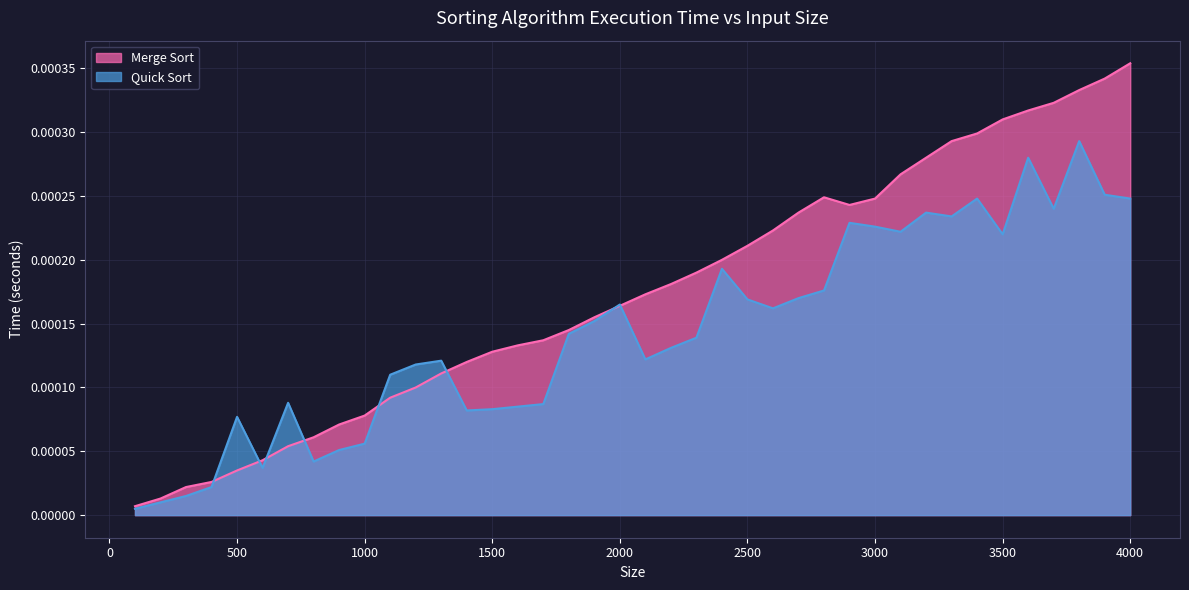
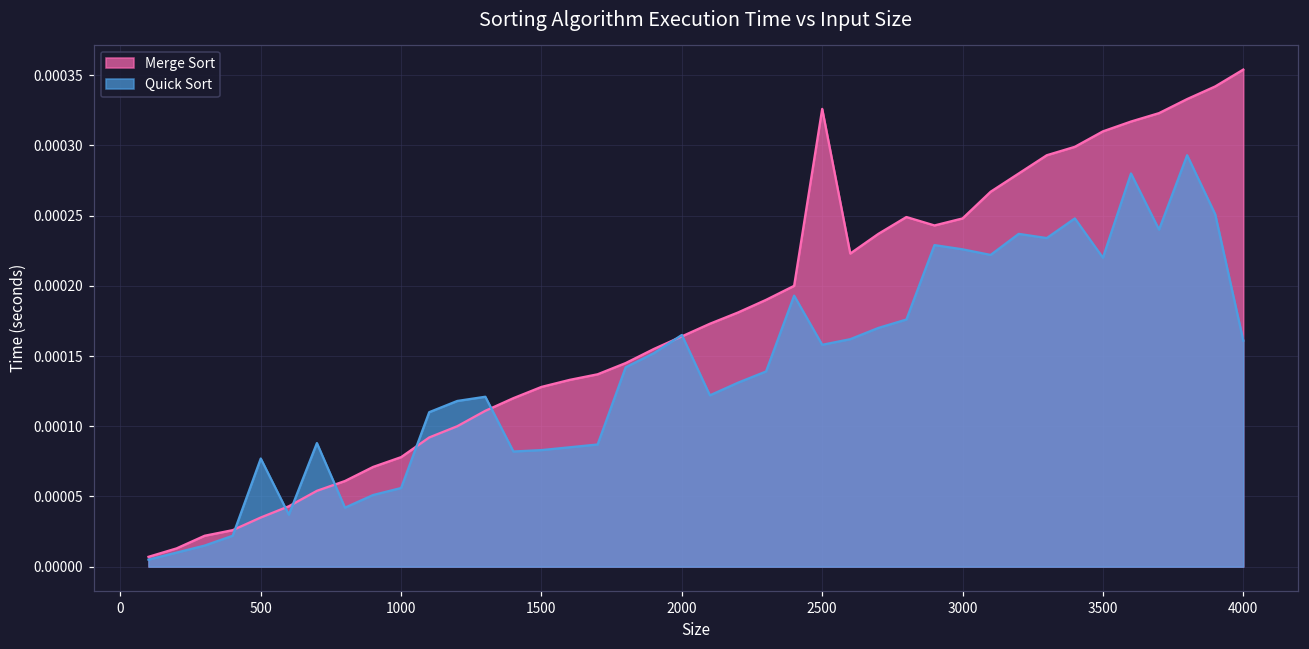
  {
    "Merge Sort": {
      "500": 0.000035,
      "1000": 0.000078,
      "1500": 0.000128,
-     "2500": 0.000211,
+     "2500": 0.000326,
      "3000": 0.000248,
      "3500": 0.000310,
      "4000": 0.000354
    },
    "Quick Sort": {
      "500": 0.000077,
      "1000": 0.000056,
      "1500": 0.000083,
-     "2500": 0.000169,
+     "2500": 0.000158,
      "3000": 0.000226,
      "3500": 0.000220,
-     "4000": 0.000248
+     "4000": 0.000161
    }
  }
